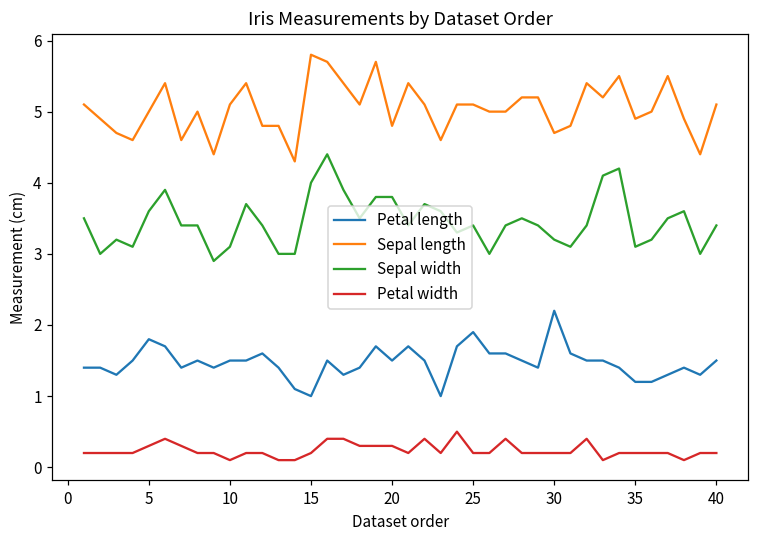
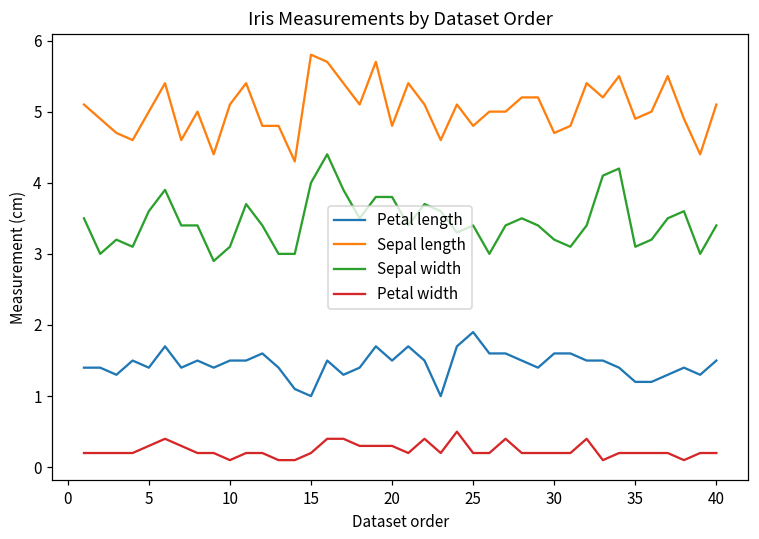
  {
    "Petal length": {
-     "5": 1.8,
+     "5": 1.4,
      "10": 1.5,
      "15": 1.0,
      "20": 1.5,
      "25": 1.9,
-     "30": 2.2,
+     "30": 1.6,
      "35": 1.2,
      "40": 1.5
    },
    "Sepal length": {
      "5": 5.0,
      "10": 5.1,
      "15": 5.8,
      "20": 4.8,
-     "25": 5.1,
+     "25": 4.8,
      "30": 4.7,
      "35": 4.9,
      "40": 5.1
    },
    "Sepal width": {
      "5": 3.6,
      "10": 3.1,
      "15": 4.0,
      "20": 3.8,
      "25": 3.4,
      "30": 3.2,
      "35": 3.1,
      "40": 3.4
    },
    "Petal width": {
      "5": 0.3,
      "10": 0.1,
      "15": 0.2,
      "20": 0.3,
      "25": 0.2,
      "30": 0.2,
      "35": 0.2,
      "40": 0.2
    }
  }
